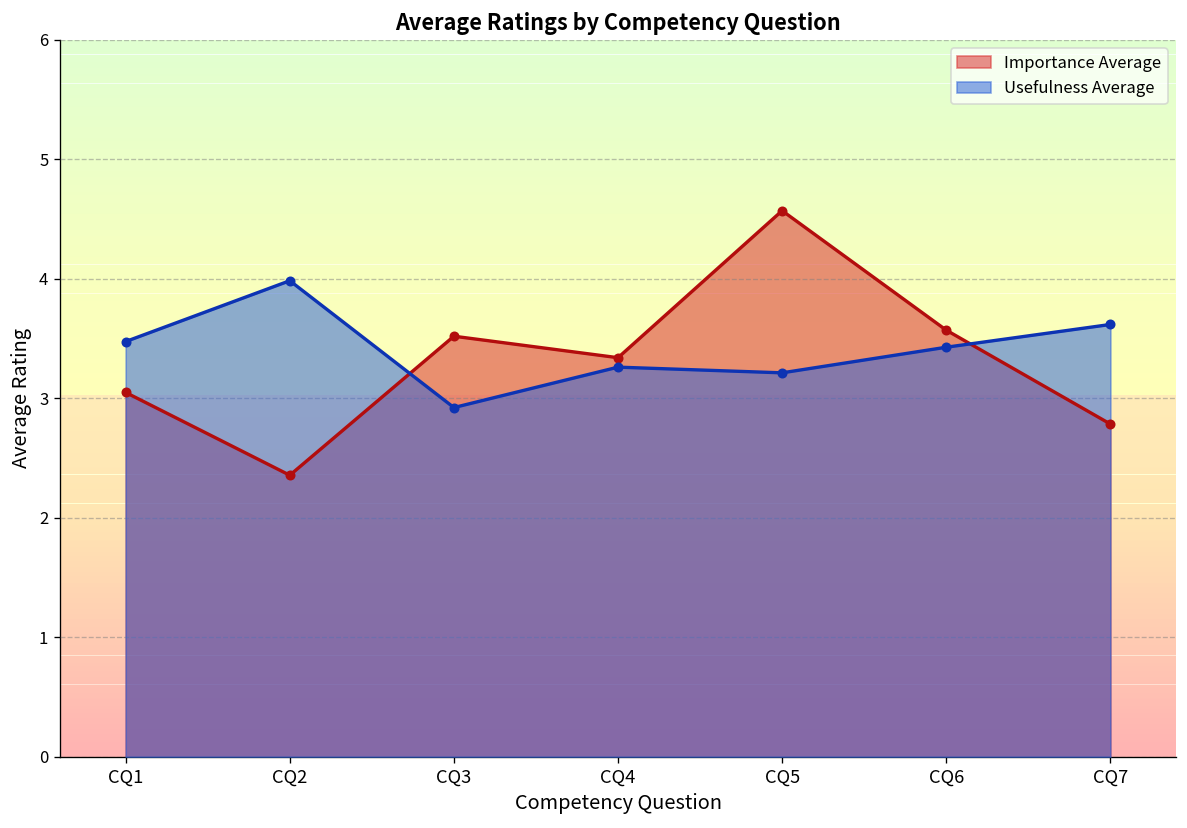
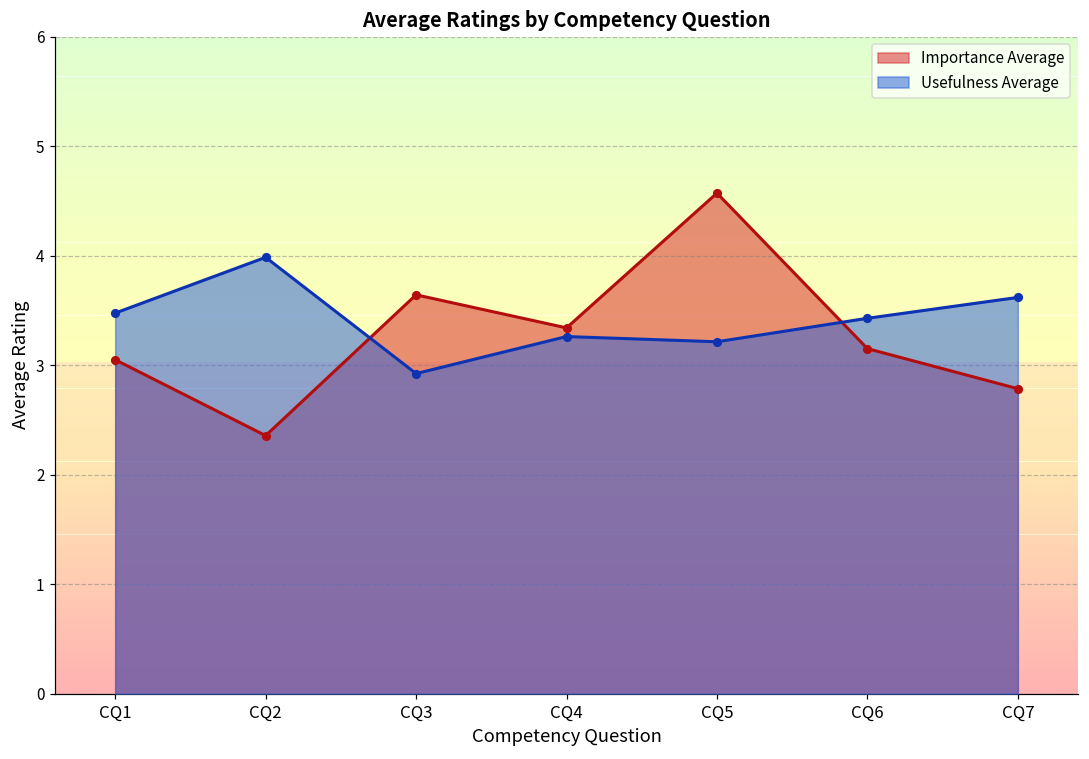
  {
    "Importance Average": {
      "CQ1": 3.0,
      "CQ2": 2.4,
-     "CQ3": 3.5,
+     "CQ3": 3.6,
      "CQ4": 3.3,
      "CQ5": 4.6,
-     "CQ6": 3.6,
+     "CQ6": 3.2,
      "CQ7": 2.8
    },
    "Usefulness Average": {
      "CQ1": 3.5,
      "CQ2": 4.0,
      "CQ3": 2.9,
      "CQ4": 3.3,
      "CQ5": 3.2,
      "CQ6": 3.4,
      "CQ7": 3.6
    }
  }
